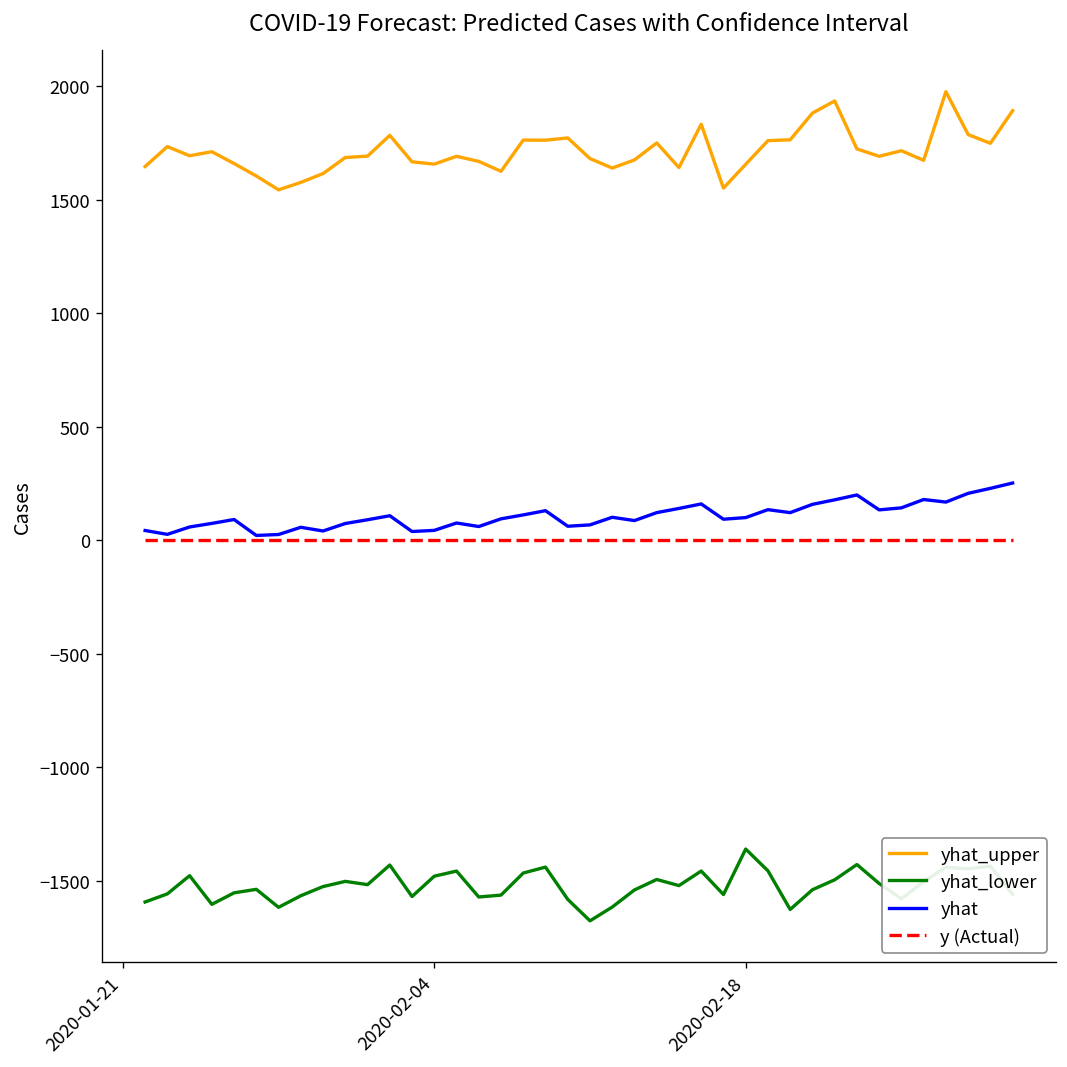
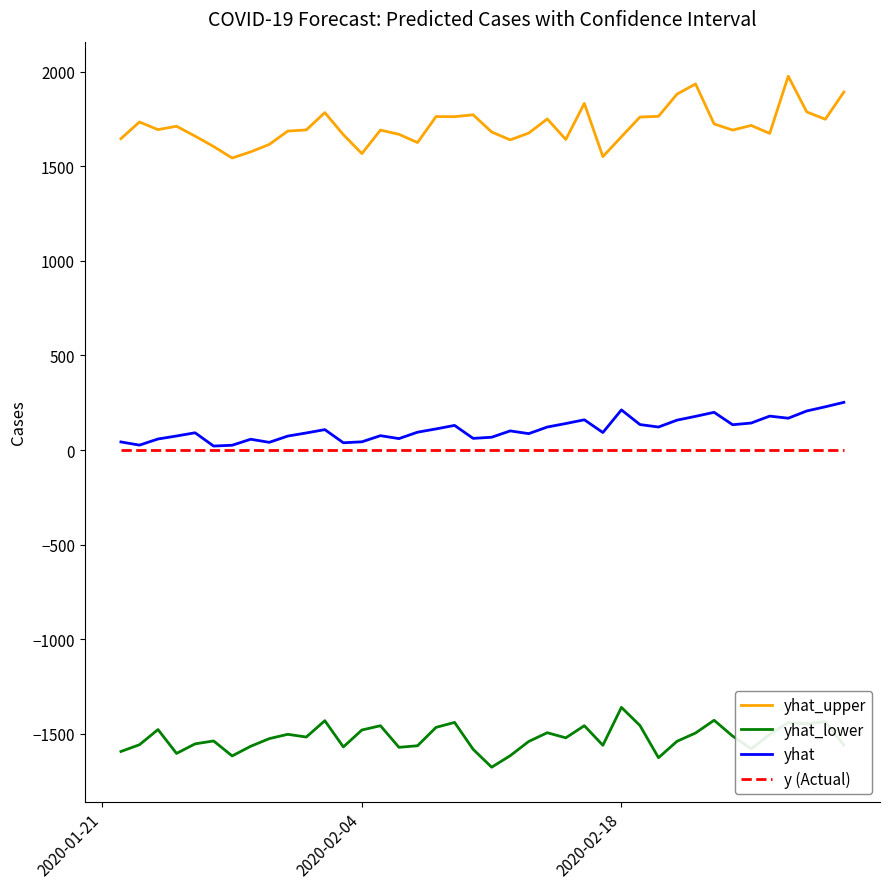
  {
    "yhat_upper": {
-     "2020-02-04": 1660,
+     "2020-02-04": 1570,
      "2020-02-18": 1660
    },
    "yhat_lower": {
      "2020-02-04": -1480,
      "2020-02-18": -1360
    },
    "yhat": {
      "2020-02-04": 40,
-     "2020-02-18": 100
+     "2020-02-18": 210
    },
    "y (Actual)": {
      "2020-02-04": 0,
      "2020-02-18": 0
    }
  }
